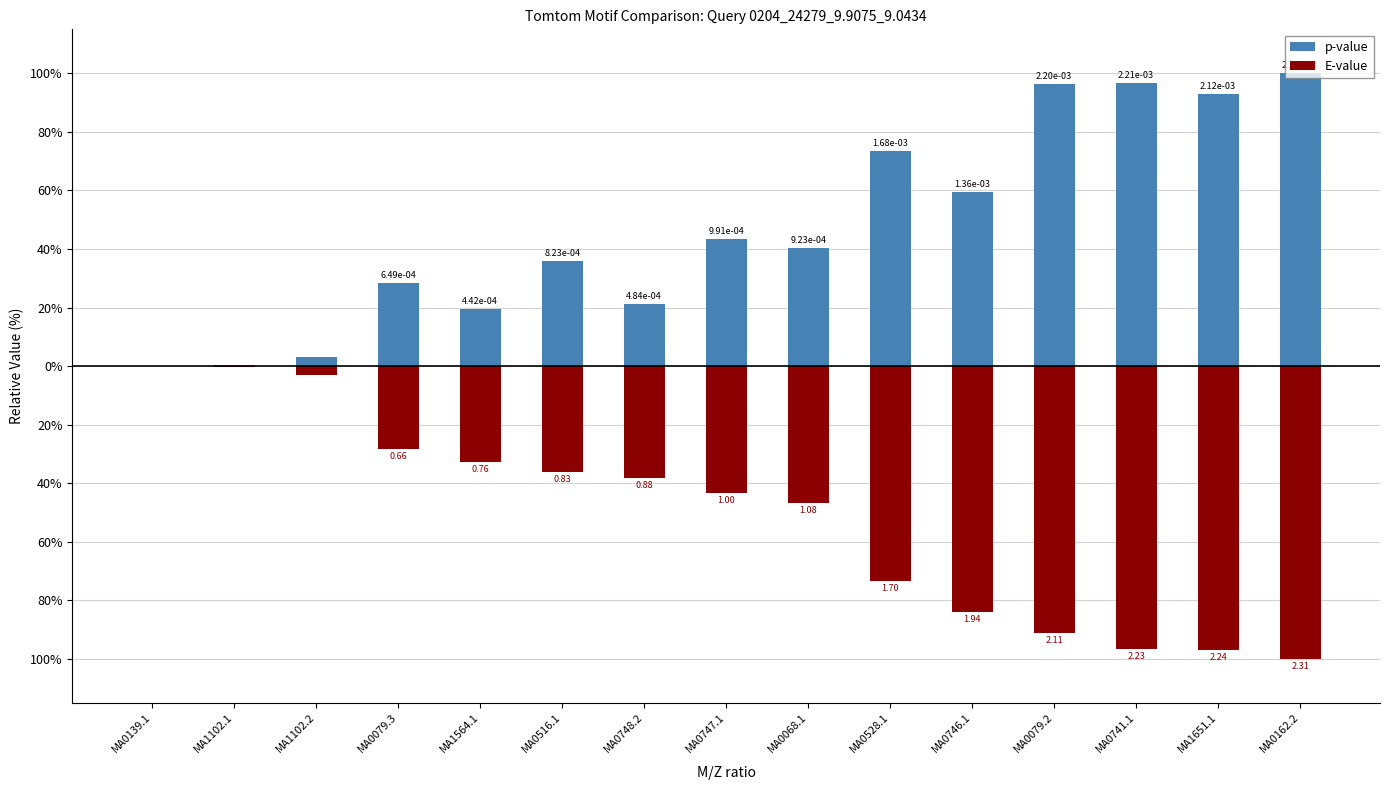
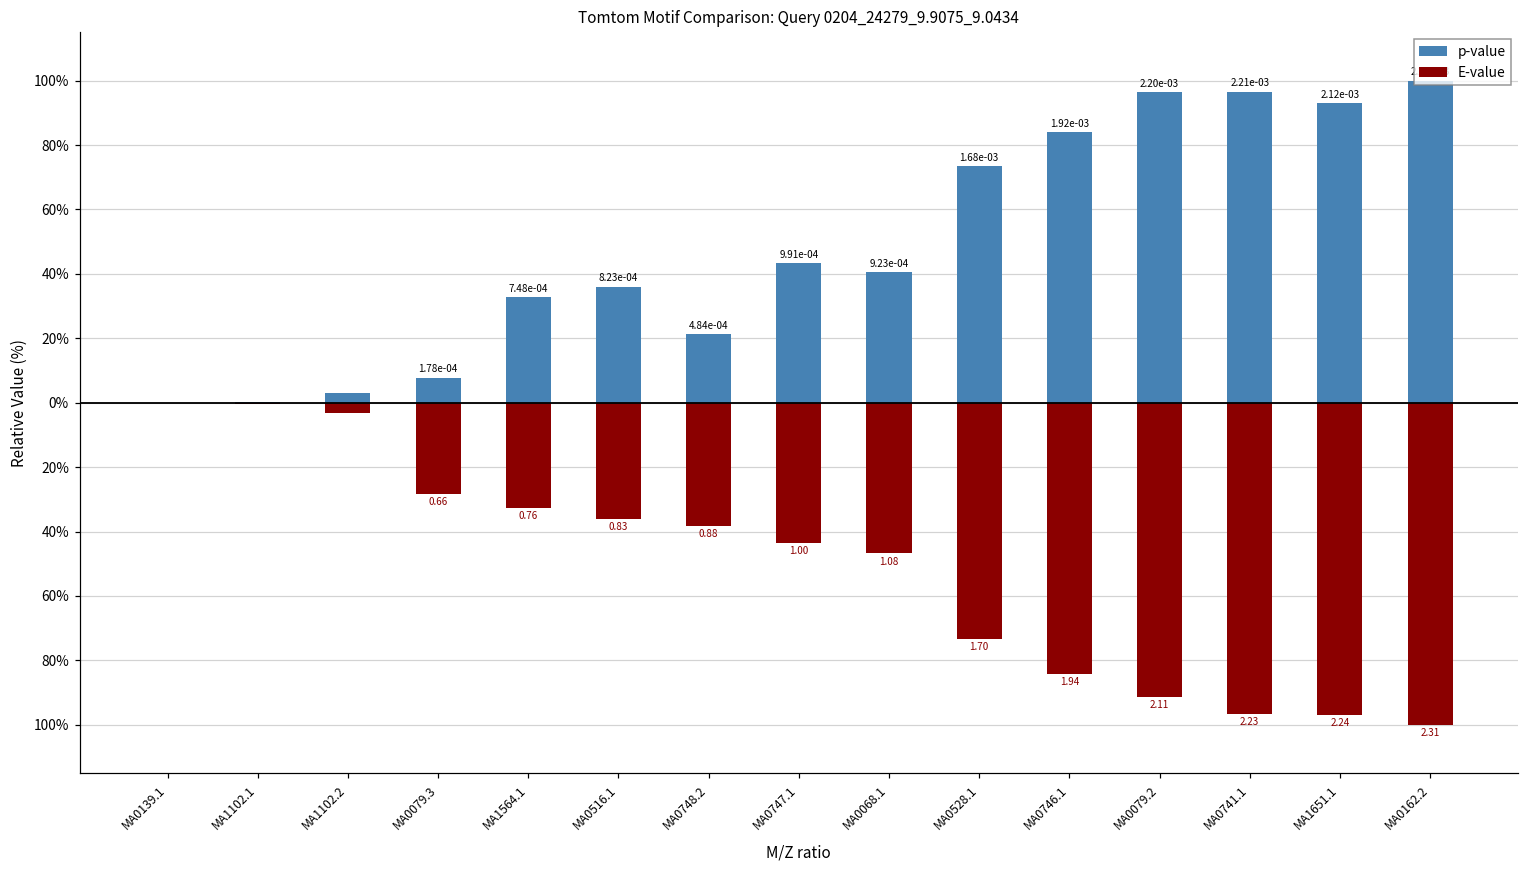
  {
    "p-value": {
-     "MA0079.3": "6.49e-04",
-     "MA1564.1": "4.42e-04",
-     "MA0746.1": "1.36e-03"
+     "MA0079.3": "1.78e-04",
+     "MA1564.1": "7.48e-04",
+     "MA0746.1": "1.92e-03"
    }
  }
